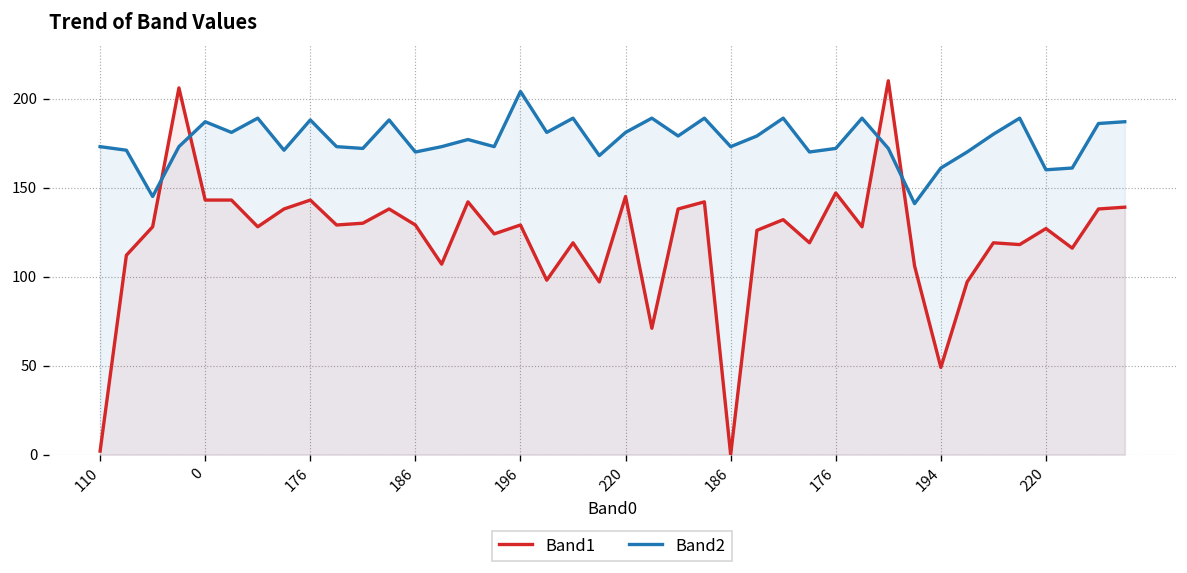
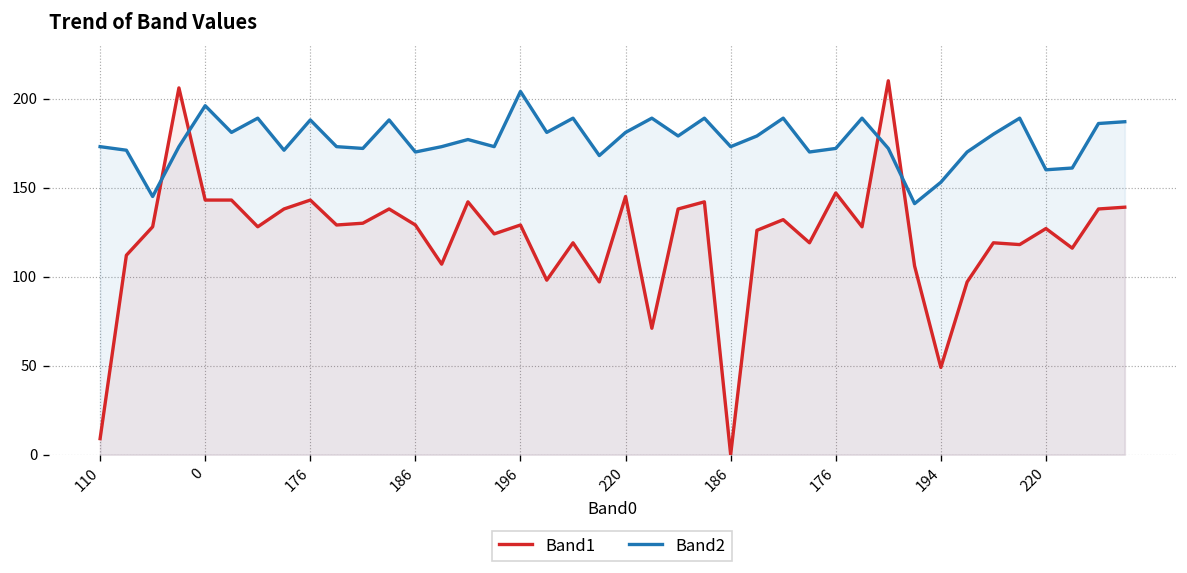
  {
    "Band1": {
-     "110": 2,
+     "110": 9,
      "0": 143,
      "196": 129,
      "194": 49
    },
    "Band2": {
      "110": 173,
-     "0": 187,
+     "0": 196,
      "196": 204,
-     "194": 161
+     "194": 153
    }
  }
